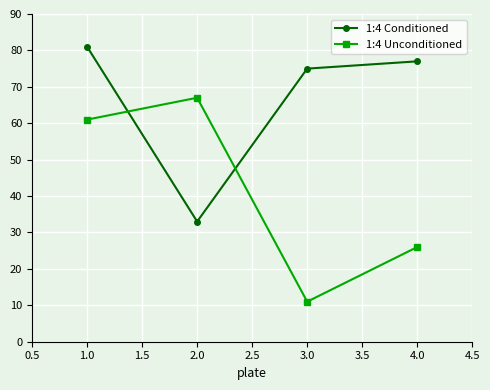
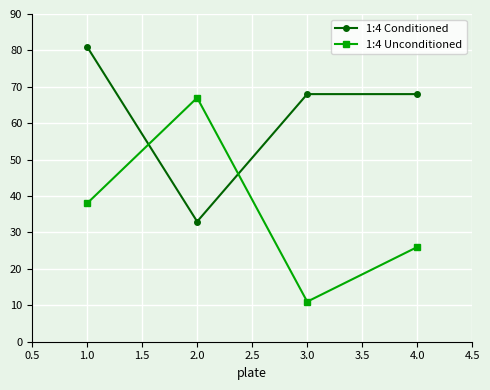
  {
    "1:4 Conditioned": {
      "1.0": 81,
      "2.0": 33,
-     "3.0": 75,
-     "4.0": 77
+     "3.0": 68,
+     "4.0": 68
    },
    "1:4 Unconditioned": {
-     "1.0": 61,
+     "1.0": 38,
      "2.0": 67,
      "3.0": 11,
      "4.0": 26
    }
  }
